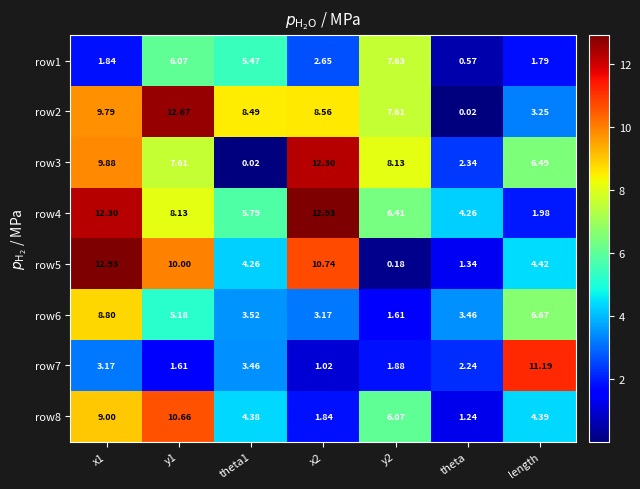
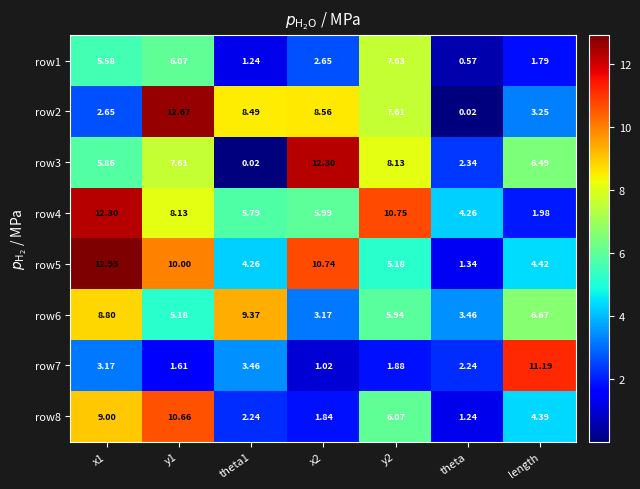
  {
    "row1": {
-     "x1": 1.84,
+     "x1": 5.58,
      "y1": 6.07,
-     "theta1": 5.47,
+     "theta1": 1.24,
      "x2": 2.65,
      "y2": 7.63,
      "theta": 0.57,
      "length": 1.79
    },
    "row2": {
-     "x1": 9.79,
+     "x1": 2.65,
      "y1": 12.67,
      "theta1": 8.49,
      "x2": 8.56,
      "y2": 7.61,
      "theta": 0.02,
      "length": 3.25
    },
    "row3": {
-     "x1": 9.88,
+     "x1": 5.86,
      "y1": 7.61,
      "theta1": 0.02,
      "x2": 12.30,
      "y2": 8.13,
      "theta": 2.34,
      "length": 6.49
    },
    "row4": {
      "x1": 12.30,
      "y1": 8.13,
      "theta1": 5.79,
-     "x2": 12.93,
-     "y2": 6.41,
+     "x2": 5.99,
+     "y2": 10.75,
      "theta": 4.26,
      "length": 1.98
    },
    "row5": {
      "x1": 12.93,
      "y1": 10.00,
      "theta1": 4.26,
      "x2": 10.74,
-     "y2": 0.18,
+     "y2": 5.18,
      "theta": 1.34,
      "length": 4.42
    },
    "row6": {
      "x1": 8.80,
      "y1": 5.18,
-     "theta1": 3.52,
+     "theta1": 9.37,
      "x2": 3.17,
-     "y2": 1.61,
+     "y2": 5.94,
      "theta": 3.46,
      "length": 6.67
    },
    "row7": {
      "x1": 3.17,
      "y1": 1.61,
      "theta1": 3.46,
      "x2": 1.02,
      "y2": 1.88,
      "theta": 2.24,
      "length": 11.19
    },
    "row8": {
      "x1": 9.00,
      "y1": 10.66,
-     "theta1": 4.38,
+     "theta1": 2.24,
      "x2": 1.84,
      "y2": 6.07,
      "theta": 1.24,
      "length": 4.39
    }
  }
